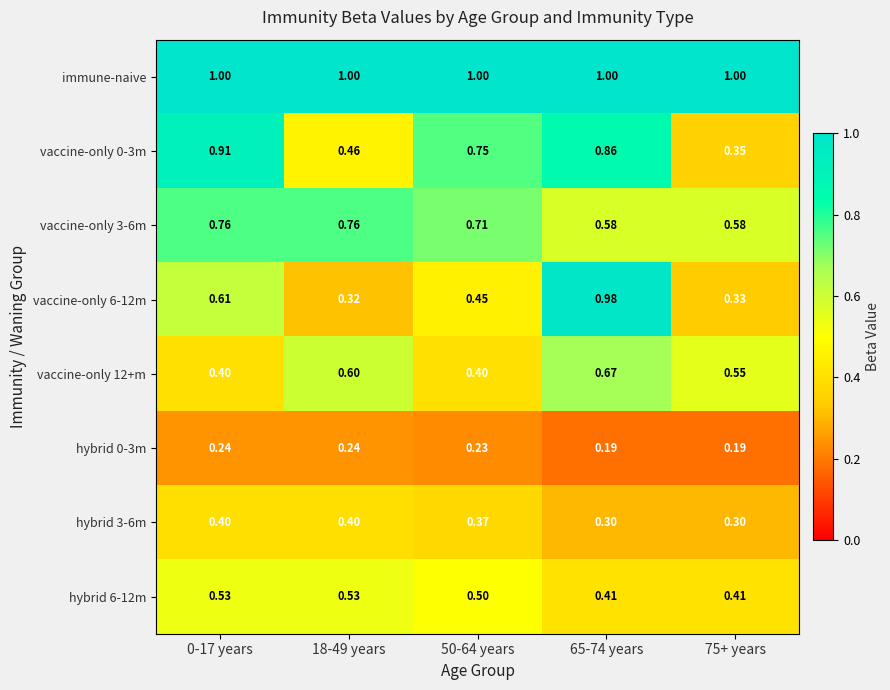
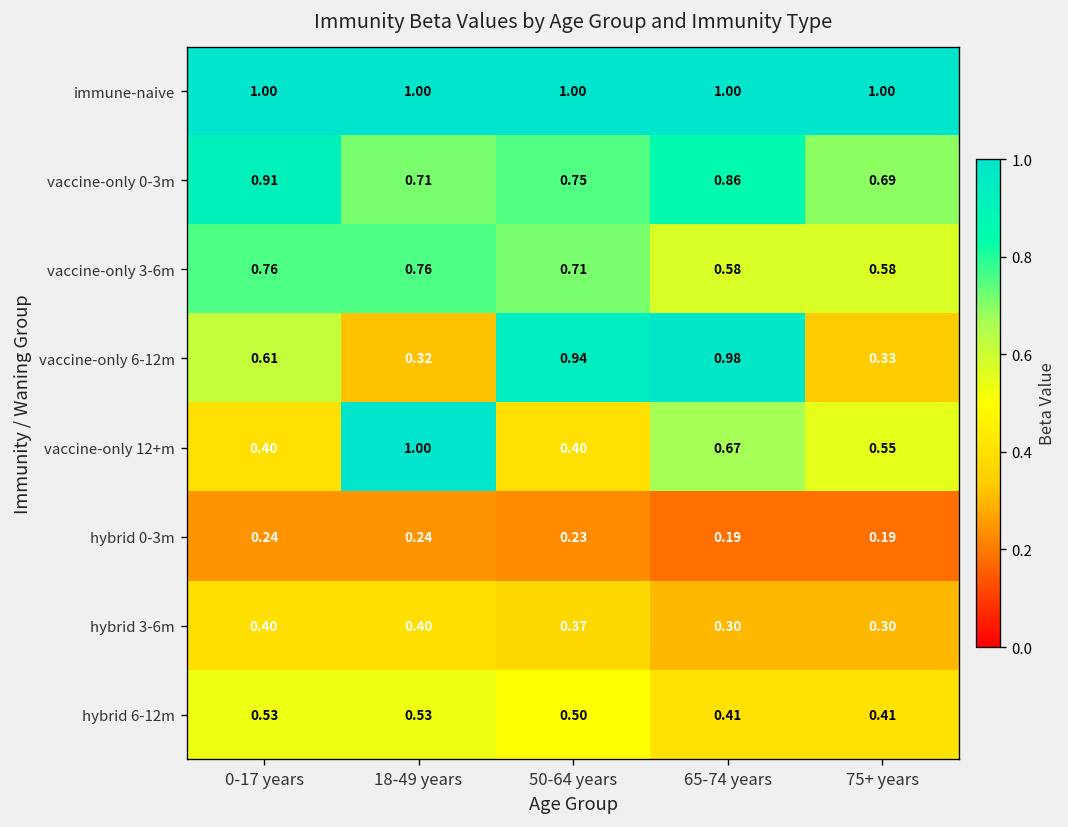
  {
    "immune-naive": {
      "0-17 years": 1.00,
      "18-49 years": 1.00,
      "50-64 years": 1.00,
      "65-74 years": 1.00,
      "75+ years": 1.00
    },
    "vaccine-only 0-3m": {
      "0-17 years": 0.91,
-     "18-49 years": 0.46,
+     "18-49 years": 0.71,
      "50-64 years": 0.75,
      "65-74 years": 0.86,
-     "75+ years": 0.35
+     "75+ years": 0.69
    },
    "vaccine-only 3-6m": {
      "0-17 years": 0.76,
      "18-49 years": 0.76,
      "50-64 years": 0.71,
      "65-74 years": 0.58,
      "75+ years": 0.58
    },
    "vaccine-only 6-12m": {
      "0-17 years": 0.61,
      "18-49 years": 0.32,
-     "50-64 years": 0.45,
+     "50-64 years": 0.94,
      "65-74 years": 0.98,
      "75+ years": 0.33
    },
    "vaccine-only 12+m": {
      "0-17 years": 0.40,
-     "18-49 years": 0.60,
+     "18-49 years": 1.00,
      "50-64 years": 0.40,
      "65-74 years": 0.67,
      "75+ years": 0.55
    },
    "hybrid 0-3m": {
      "0-17 years": 0.24,
      "18-49 years": 0.24,
      "50-64 years": 0.23,
      "65-74 years": 0.19,
      "75+ years": 0.19
    },
    "hybrid 3-6m": {
      "0-17 years": 0.40,
      "18-49 years": 0.40,
      "50-64 years": 0.37,
      "65-74 years": 0.30,
      "75+ years": 0.30
    },
    "hybrid 6-12m": {
      "0-17 years": 0.53,
      "18-49 years": 0.53,
      "50-64 years": 0.50,
      "65-74 years": 0.41,
      "75+ years": 0.41
    }
  }
